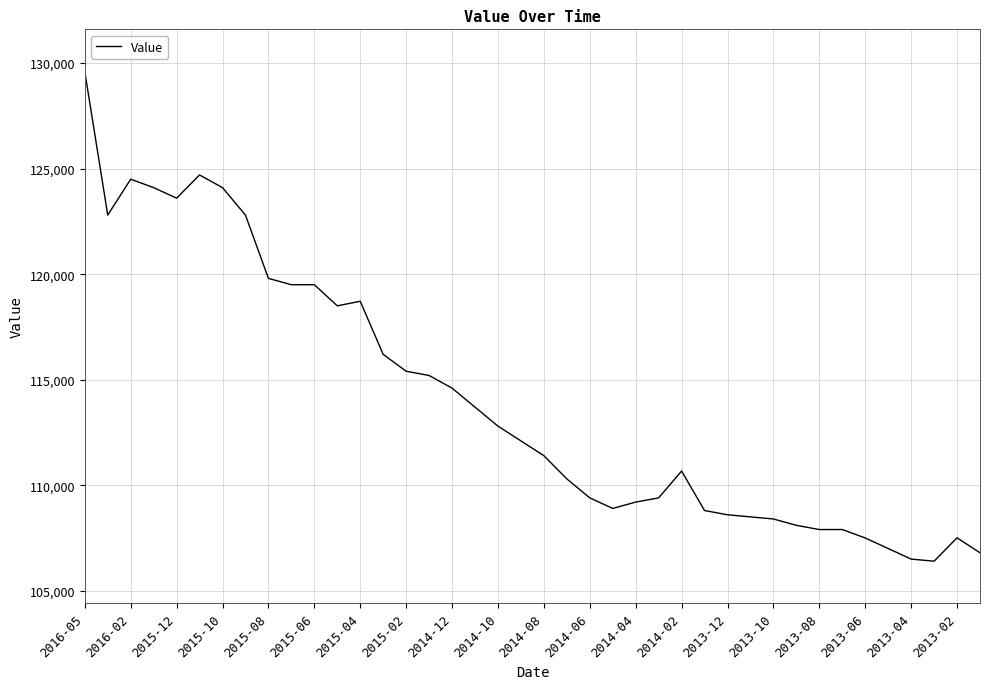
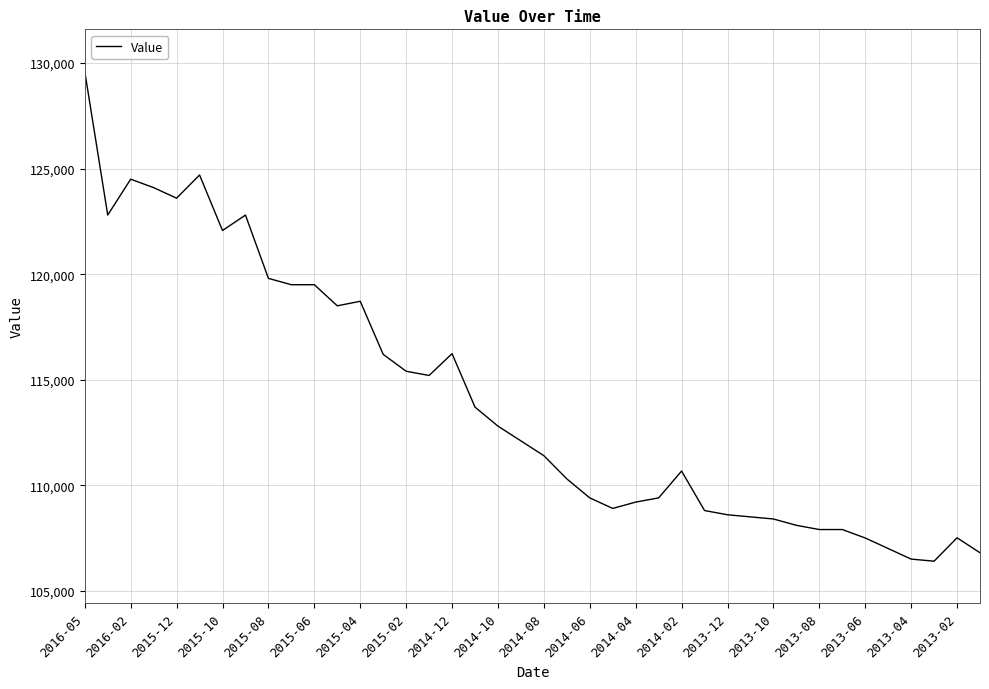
  {
    "2016-05": "129,600",
    "2016-02": "124,500",
    "2015-12": "123,600",
-   "2015-10": "124,100",
+   "2015-10": "122,100",
    "2015-08": "119,800",
    "2015-06": "119,500",
    "2015-04": "118,700",
    "2015-02": "115,400",
-   "2014-12": "114,600",
+   "2014-12": "116,200",
    "2014-10": "112,800",
    "2014-08": "111,400",
    "2014-06": "109,400",
    "2014-04": "109,200",
    "2014-02": "110,700",
    "2013-12": "108,600",
    "2013-10": "108,400",
    "2013-08": "107,900",
    "2013-06": "107,500",
    "2013-04": "106,500",
    "2013-02": "107,500"
  }
